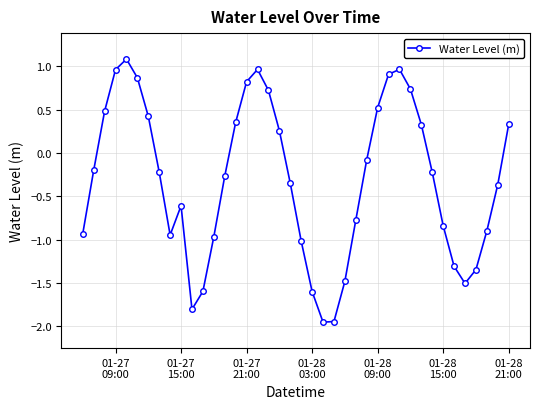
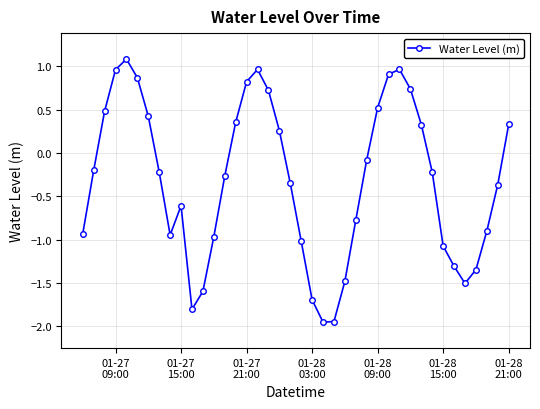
  {
    "01-27 09:00": 1.0,
    "01-27 15:00": -0.6,
    "01-27 21:00": 0.8,
-   "01-28 03:00": -1.6,
+   "01-28 03:00": -1.7,
    "01-28 09:00": 0.5,
-   "01-28 15:00": -0.8,
+   "01-28 15:00": -1.1,
    "01-28 21:00": 0.3
  }
